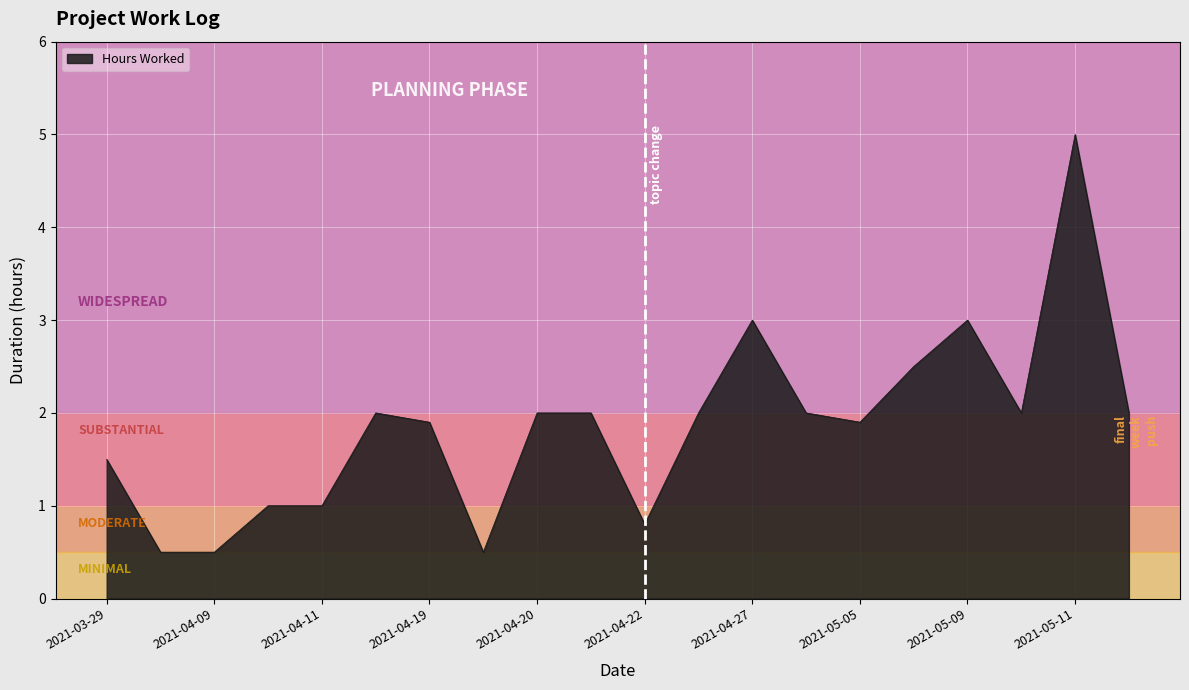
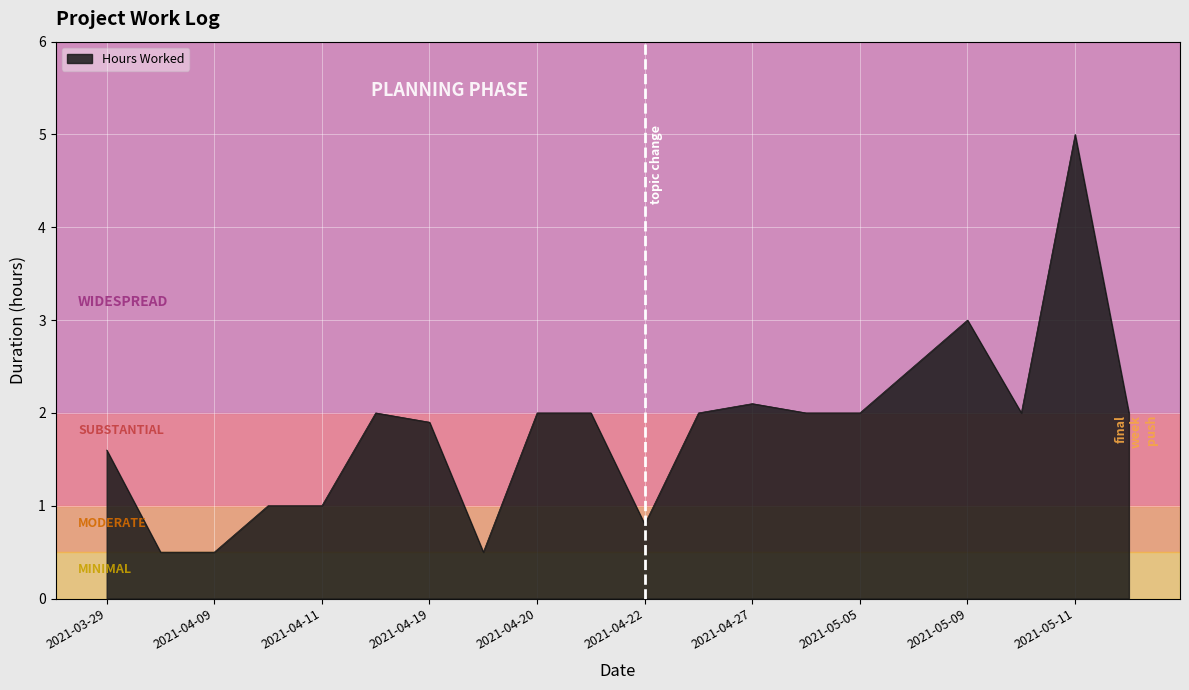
  {
-   "2021-03-29": 1.5,
+   "2021-03-29": 1.6,
    "2021-04-11": 1.0,
    "2021-04-19": 1.9,
    "2021-04-22": 0.8,
-   "2021-04-27": 3.0,
-   "2021-05-05": 1.9,
+   "2021-04-27": 2.1,
+   "2021-05-05": 2.0,
    "2021-05-09": 3.0,
    "2021-05-11": 5.0
  }
